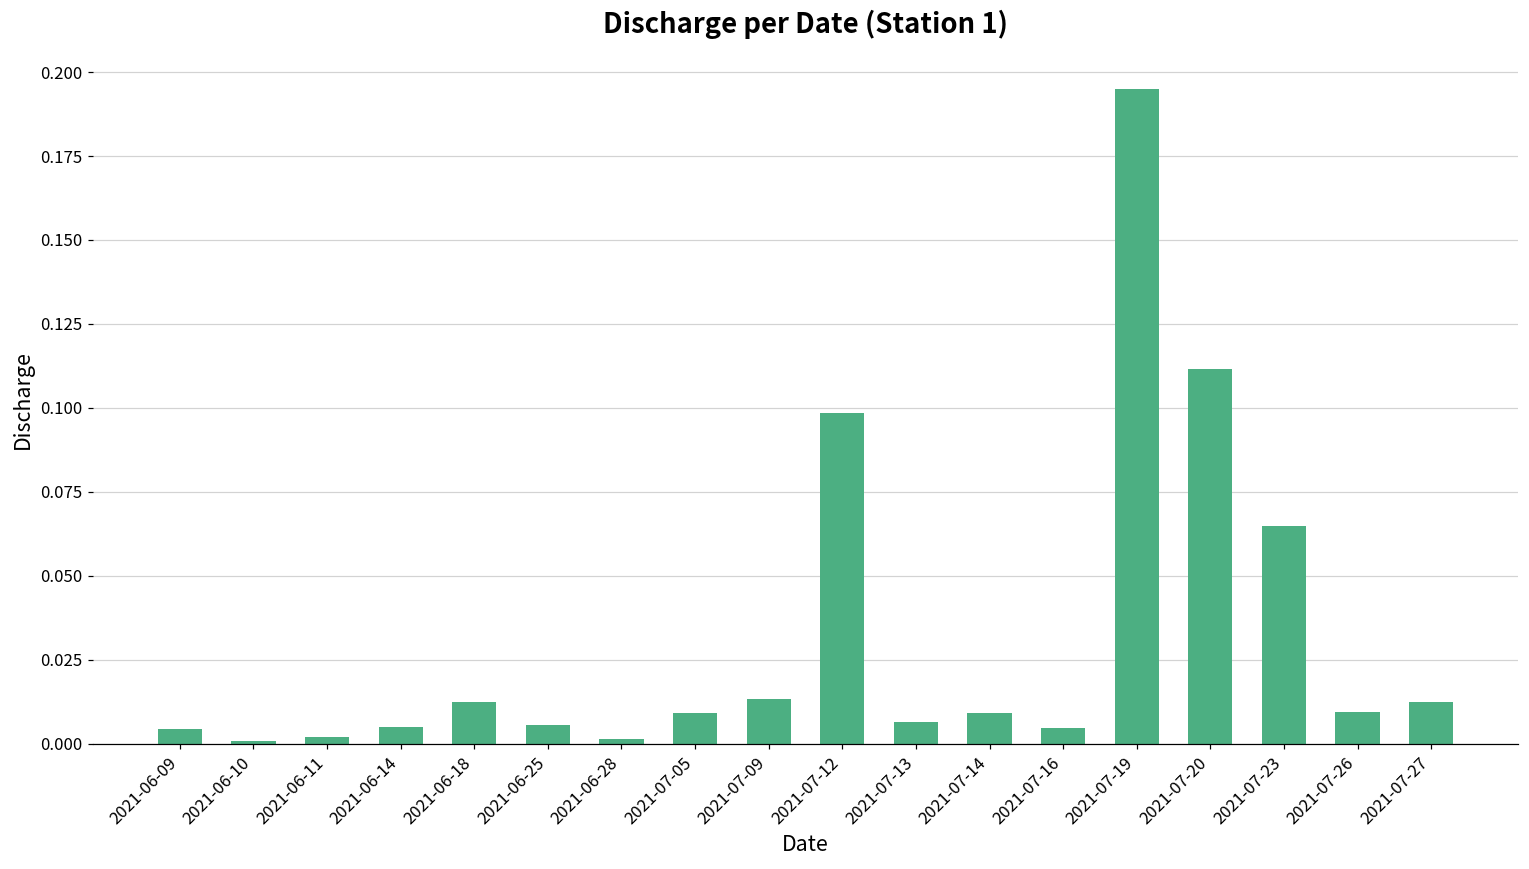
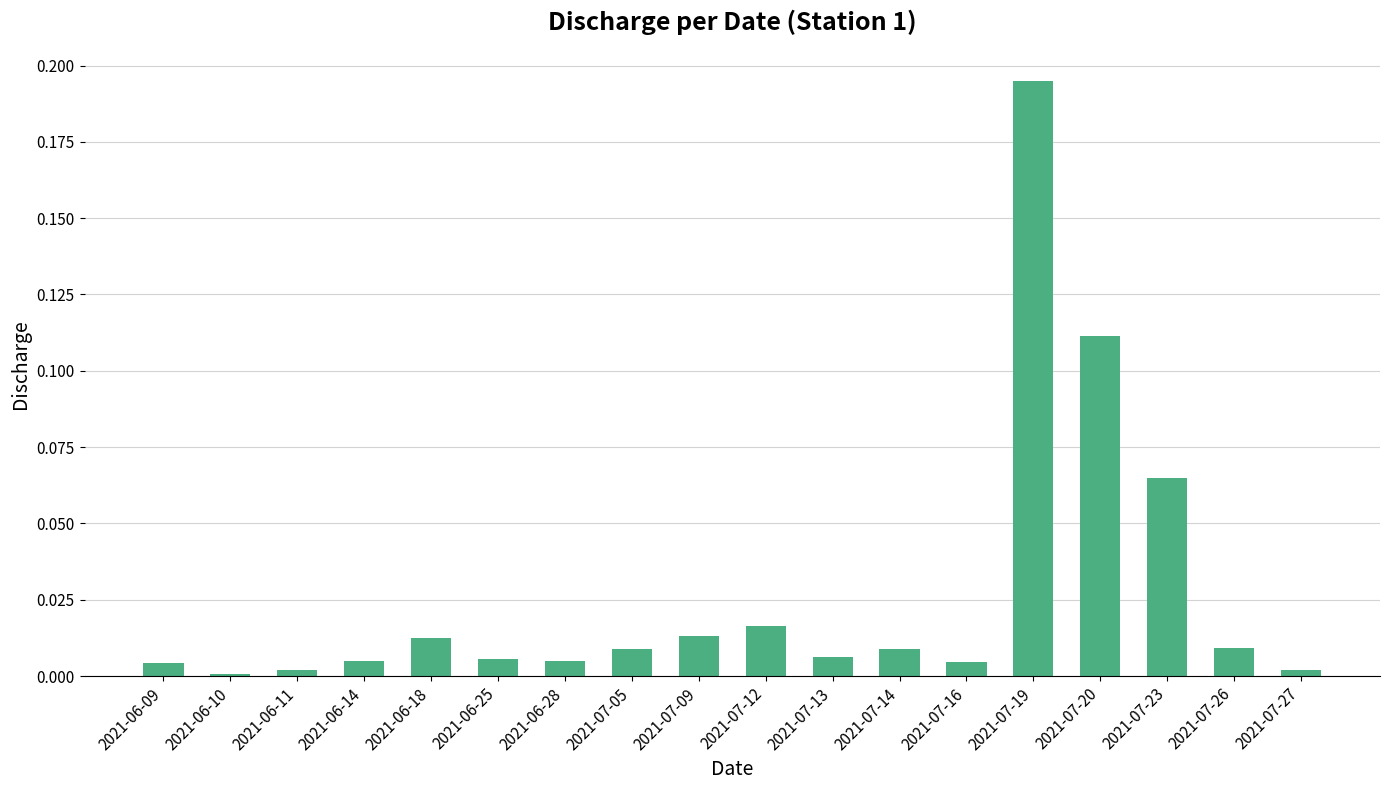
  {
    "2021-06-09": 0.004,
    "2021-06-11": 0.002,
    "2021-06-14": 0.005,
    "2021-06-18": 0.012,
    "2021-06-25": 0.006,
-   "2021-06-28": 0.001,
+   "2021-06-28": 0.005,
    "2021-07-05": 0.009,
    "2021-07-09": 0.013,
-   "2021-07-12": 0.098,
+   "2021-07-12": 0.017,
    "2021-07-13": 0.006,
    "2021-07-14": 0.009,
    "2021-07-16": 0.005,
    "2021-07-19": 0.195,
    "2021-07-20": 0.112,
    "2021-07-23": 0.065,
    "2021-07-26": 0.009,
-   "2021-07-27": 0.012
+   "2021-07-27": 0.002
  }
